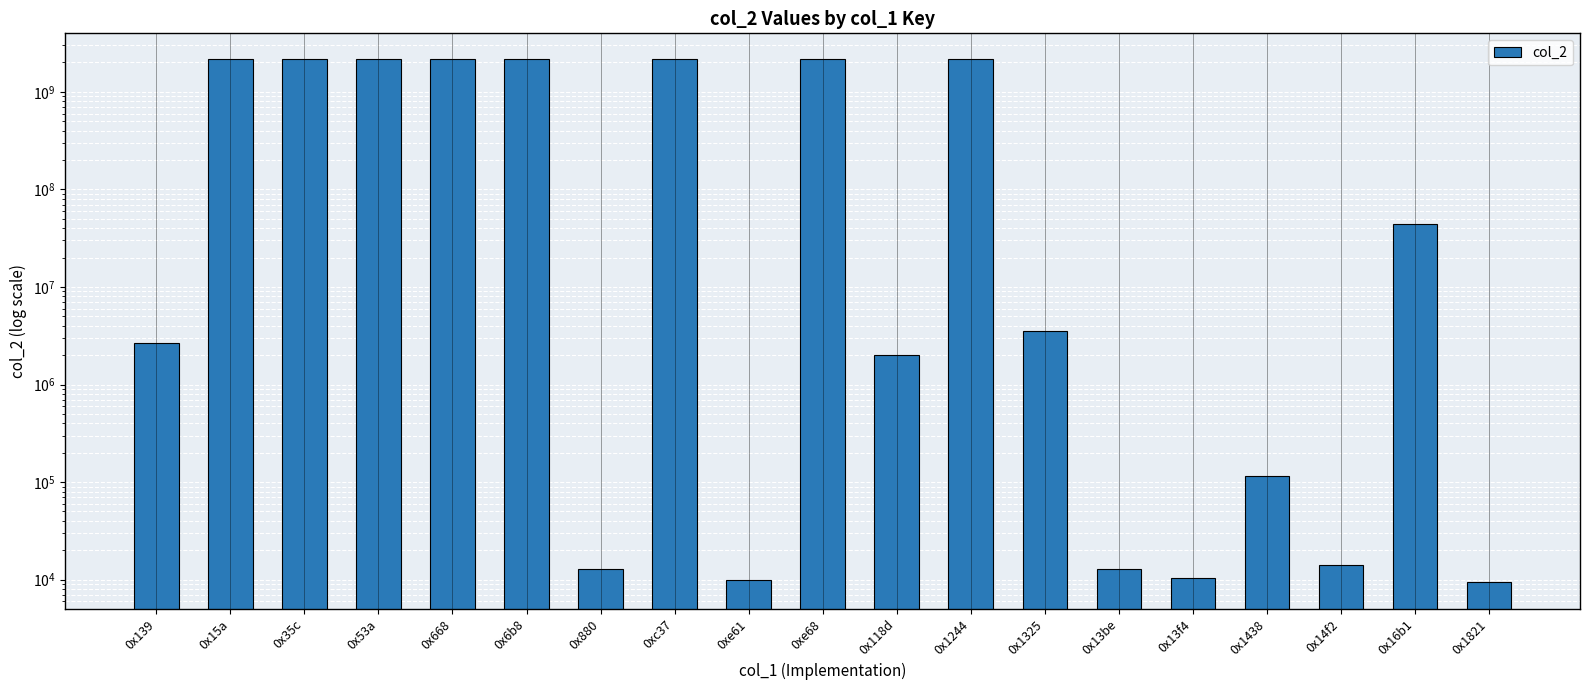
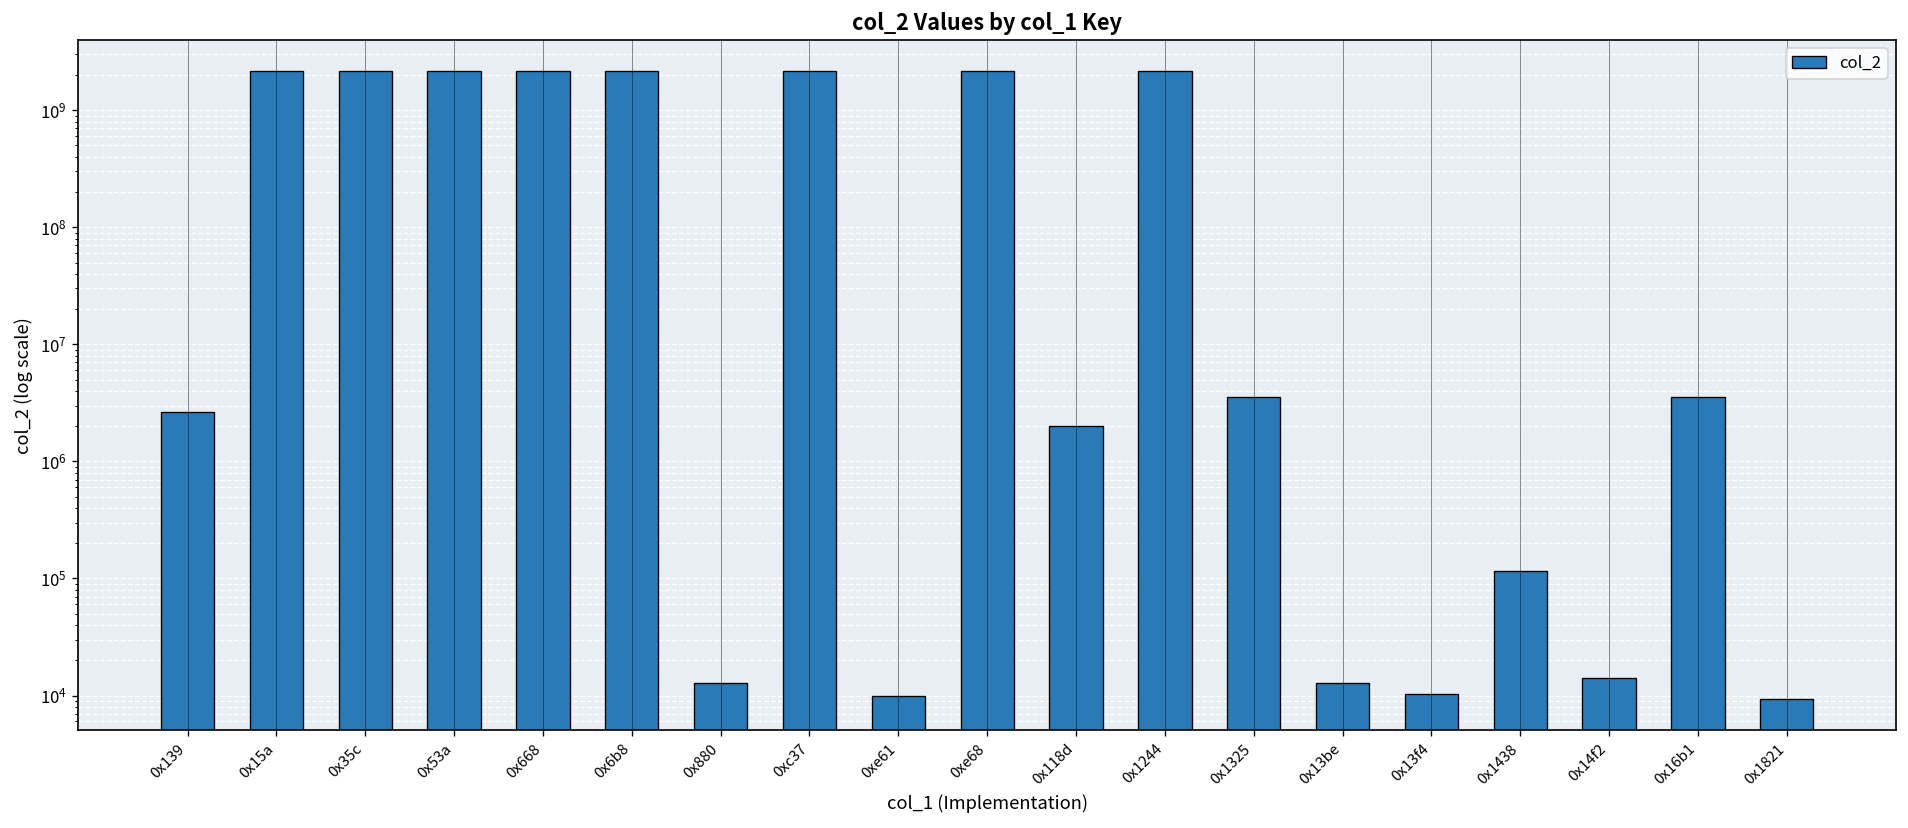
  {
    "0x139": 2600000,
    "0x15a": 2100000000,
    "0x35c": 2100000000,
    "0x53a": 2100000000,
    "0x668": 2100000000,
    "0x6b8": 2100000000,
    "0x880": 13000,
    "0xc37": 2100000000,
    "0xe61": 10000,
    "0xe68": 2100000000,
    "0x118d": 2000000,
    "0x1244": 2100000000,
    "0x1325": 3600000,
    "0x13be": 13000,
    "0x13f4": 10000,
    "0x1438": 120000,
    "0x14f2": 14000,
-   "0x16b1": 40000000,
+   "0x16b1": 3600000,
    "0x1821": 9000
  }
